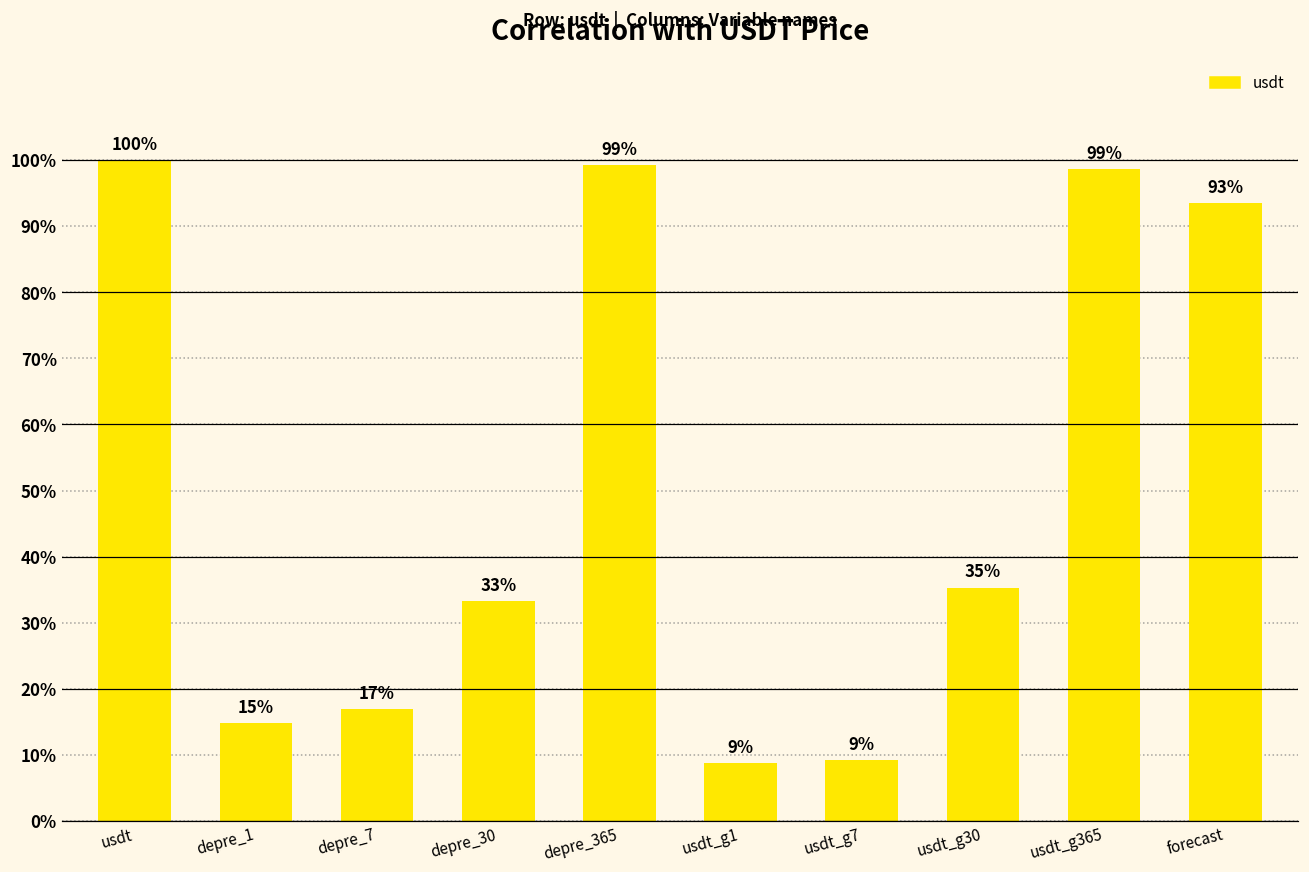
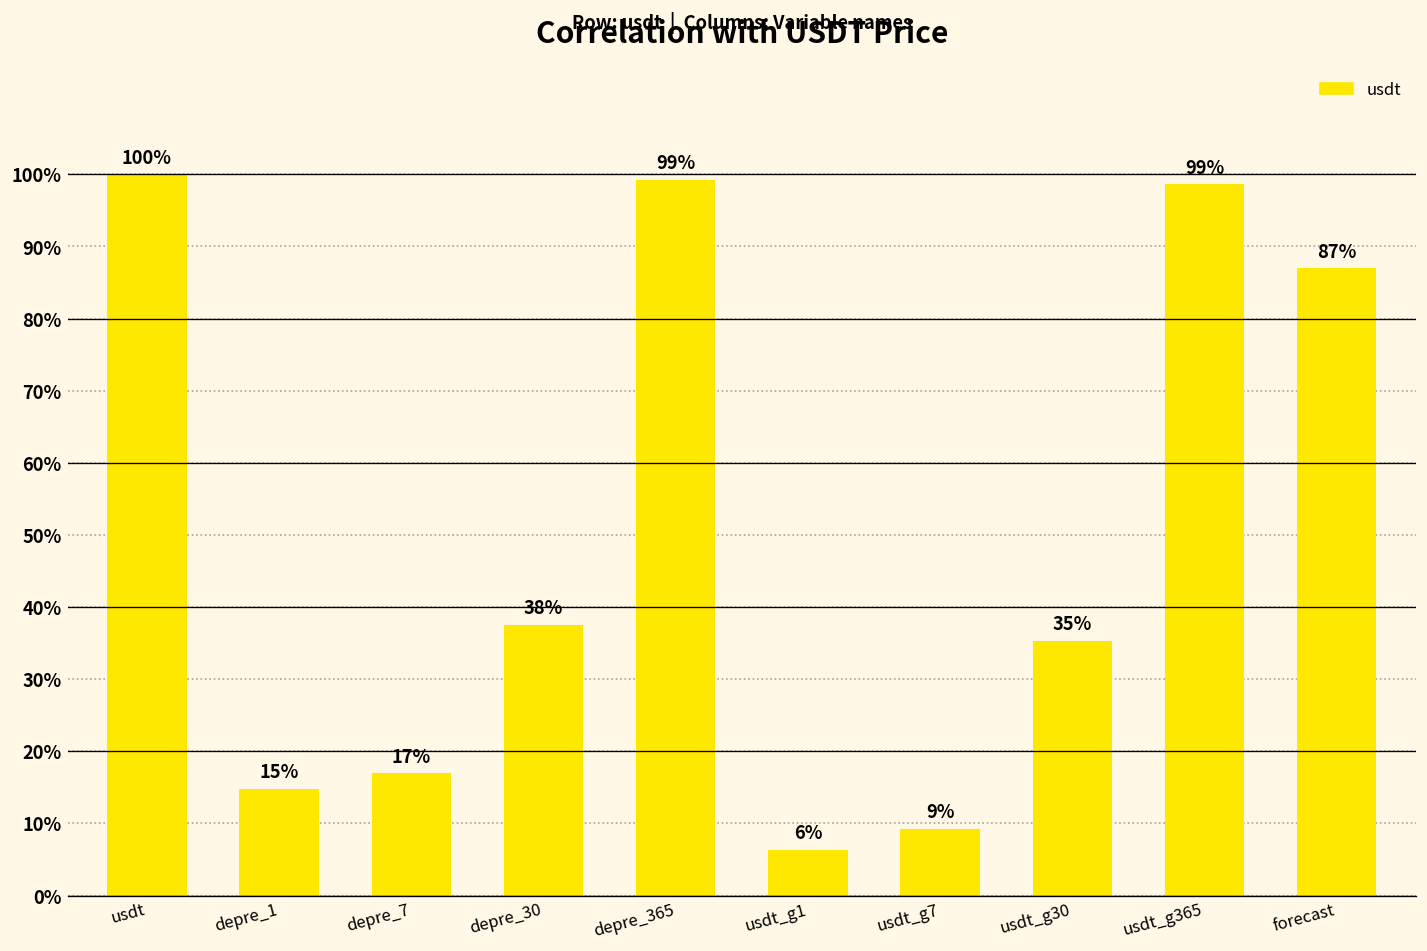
  {
    "usdt": "100%",
    "depre_1": "15%",
    "depre_7": "17%",
-   "depre_30": "33%",
+   "depre_30": "38%",
    "depre_365": "99%",
-   "usdt_g1": "9%",
+   "usdt_g1": "6%",
    "usdt_g7": "9%",
    "usdt_g30": "35%",
    "usdt_g365": "99%",
-   "forecast": "93%"
+   "forecast": "87%"
  }
